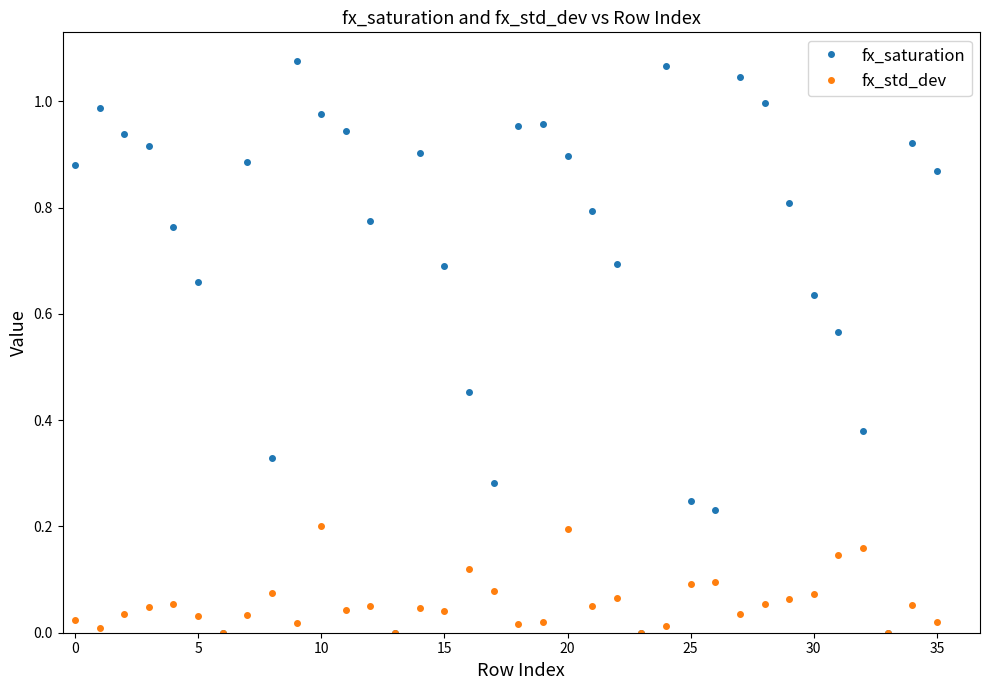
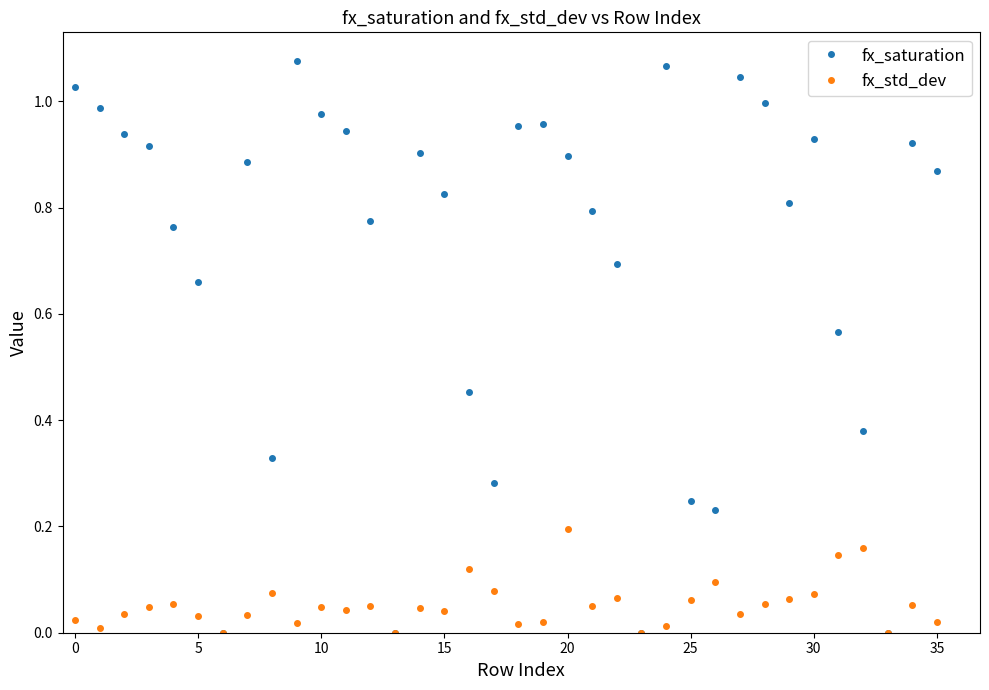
  {
    "fx_saturation": {
-     "0": 0.88,
+     "0": 1.03,
      "5": 0.66,
      "10": 0.98,
-     "15": 0.69,
+     "15": 0.82,
      "20": 0.90,
      "25": 0.25,
-     "30": 0.64,
+     "30": 0.93,
      "35": 0.87
    },
    "fx_std_dev": {
      "0": 0.02,
      "5": 0.03,
-     "10": 0.20,
+     "10": 0.05,
      "15": 0.04,
      "20": 0.20,
-     "25": 0.09,
+     "25": 0.06,
      "30": 0.07,
      "35": 0.02
    }
  }
